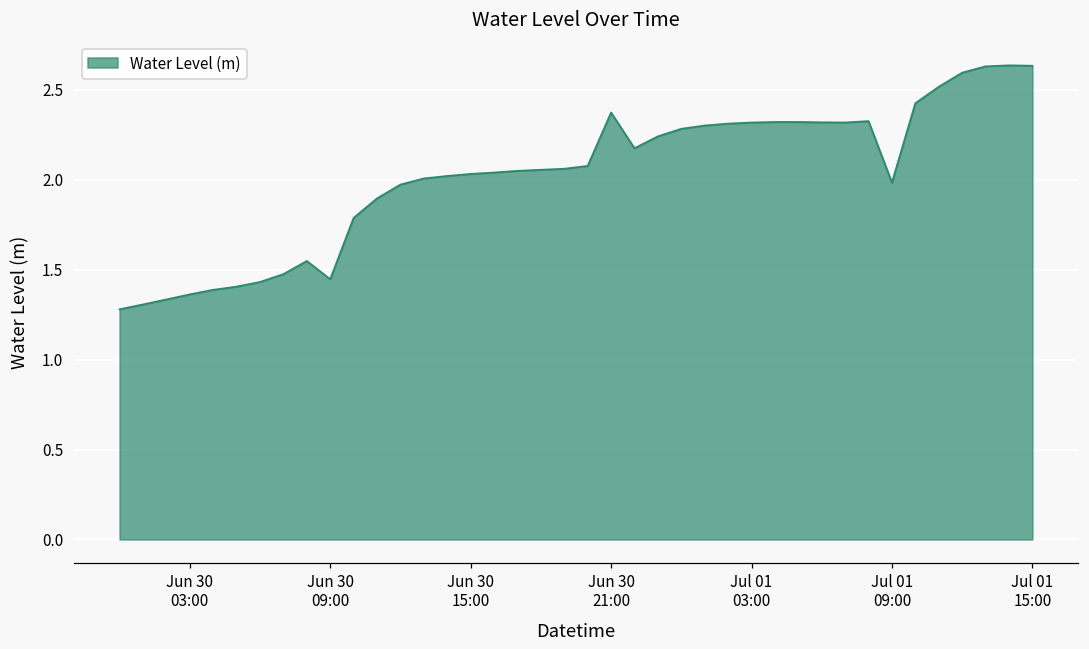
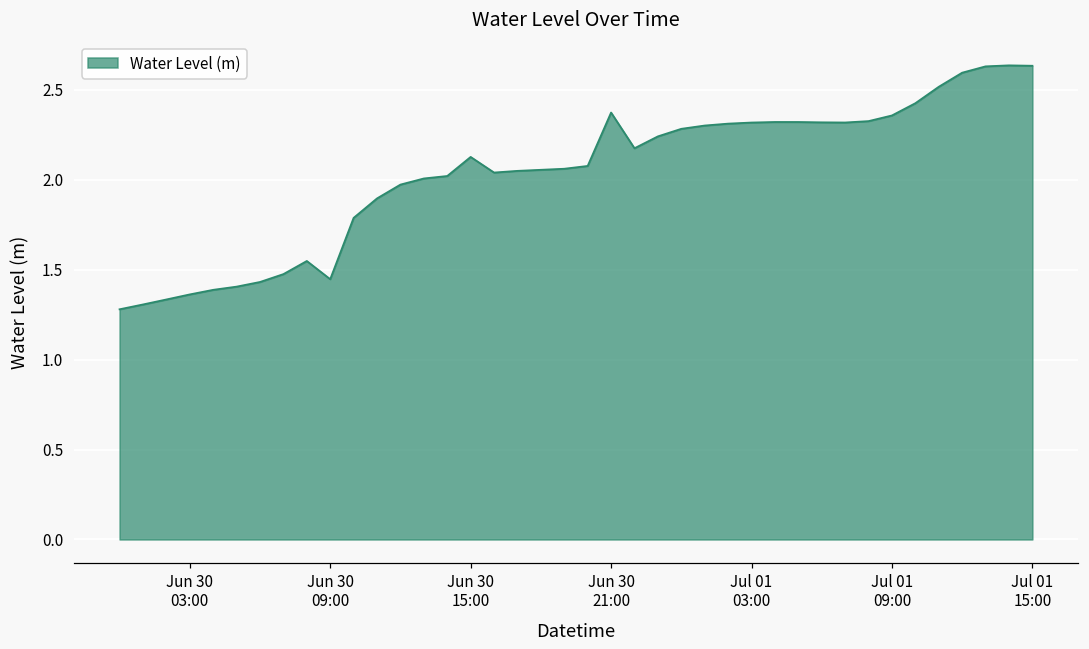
  {
    "Jun 30 03:00": 1.36,
    "Jun 30 09:00": 1.45,
-   "Jun 30 15:00": 2.03,
+   "Jun 30 15:00": 2.13,
    "Jun 30 21:00": 2.37,
    "Jul 01 03:00": 2.32,
-   "Jul 01 09:00": 1.98,
+   "Jul 01 09:00": 2.36,
    "Jul 01 15:00": 2.63
  }
